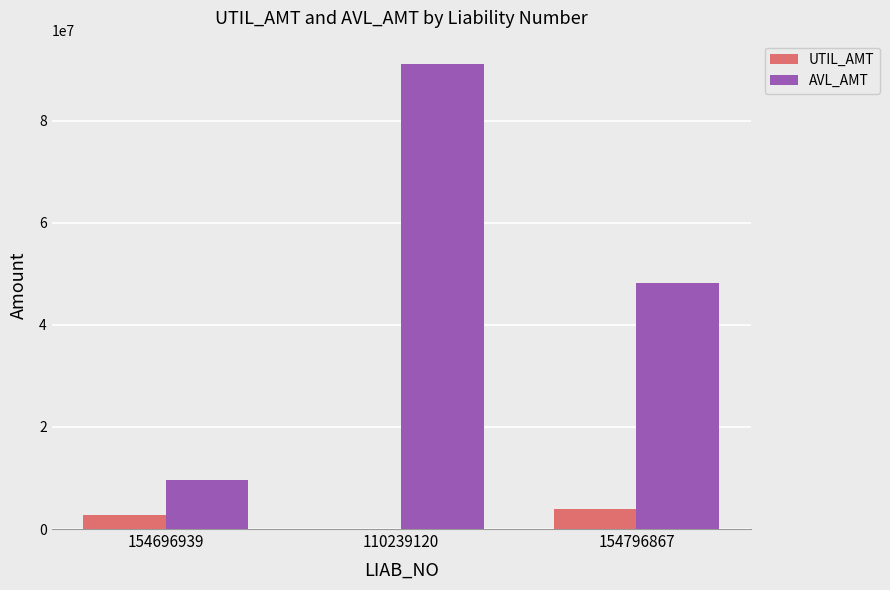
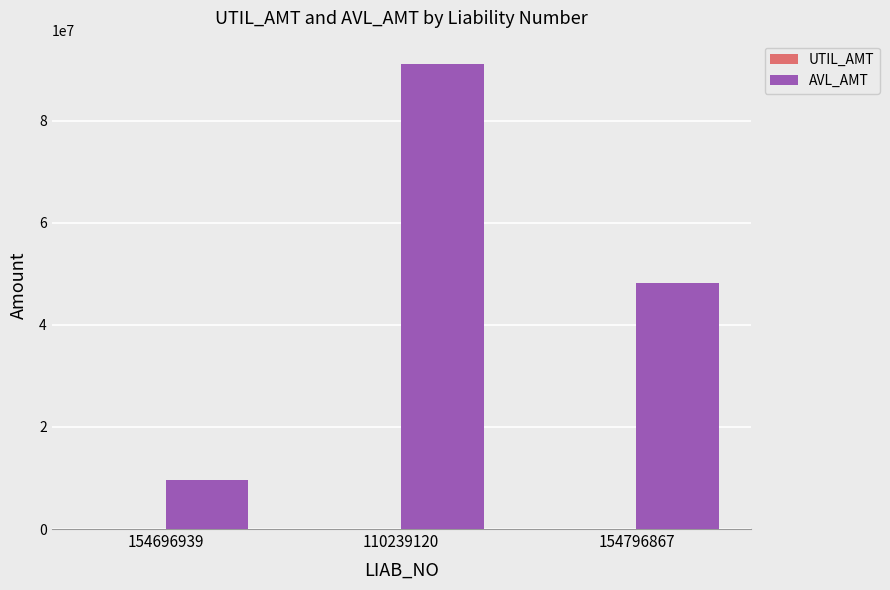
  {
    "UTIL_AMT": {
-     "154696939": 3000000,
+     "154696939": 0,
      "110239120": 0,
-     "154796867": 4000000
+     "154796867": 0
    },
    "AVL_AMT": {
      "154696939": 10000000,
      "110239120": 91000000,
      "154796867": 48000000
    }
  }
